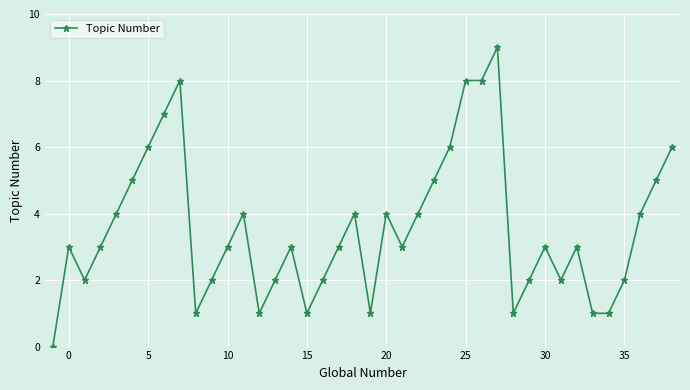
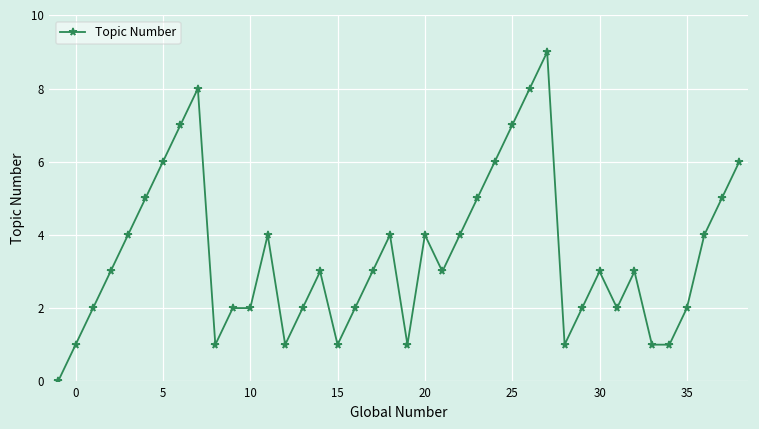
  {
-   "0": 3,
+   "0": 1,
    "5": 6,
-   "10": 3,
+   "10": 2,
    "15": 1,
    "20": 4,
-   "25": 8,
+   "25": 7,
    "30": 3,
    "35": 2
  }
